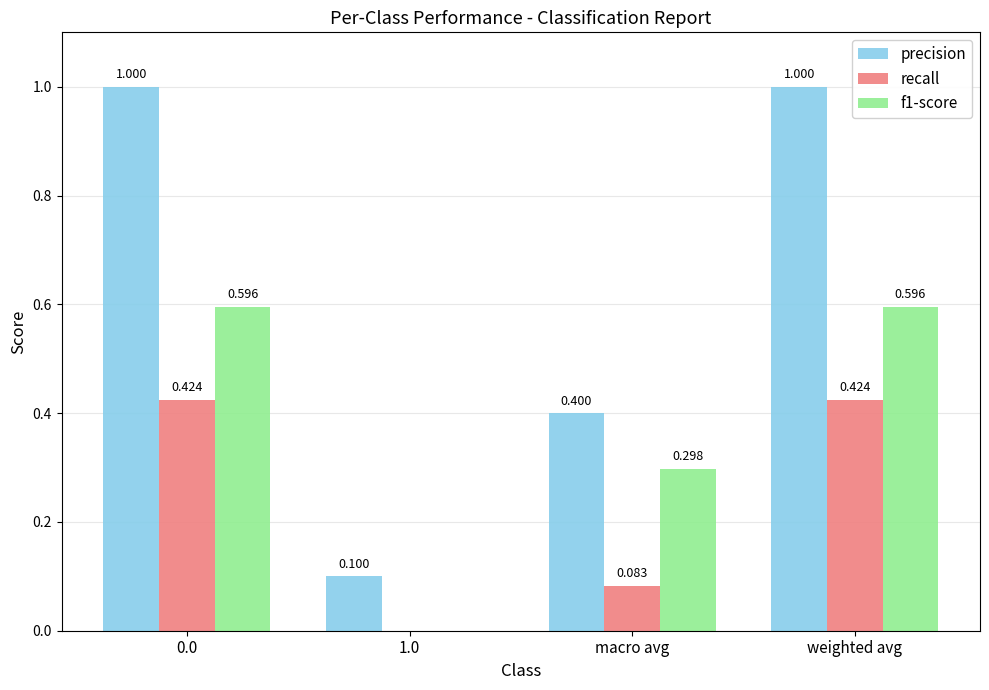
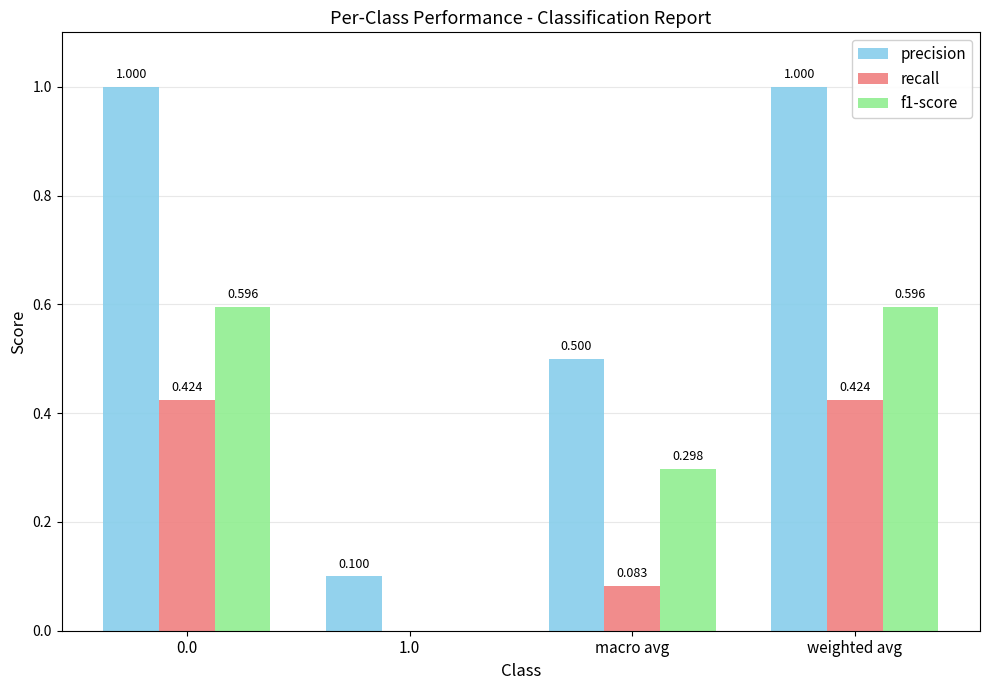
  {
    "precision": {
      "0.0": 1.000,
      "1.0": 0.100,
-     "macro avg": 0.400,
+     "macro avg": 0.500,
      "weighted avg": 1.000
    },
    "recall": {
      "0.0": 0.424,
      "macro avg": 0.083,
      "weighted avg": 0.424
    },
    "f1-score": {
      "0.0": 0.596,
      "macro avg": 0.298,
      "weighted avg": 0.596
    }
  }
